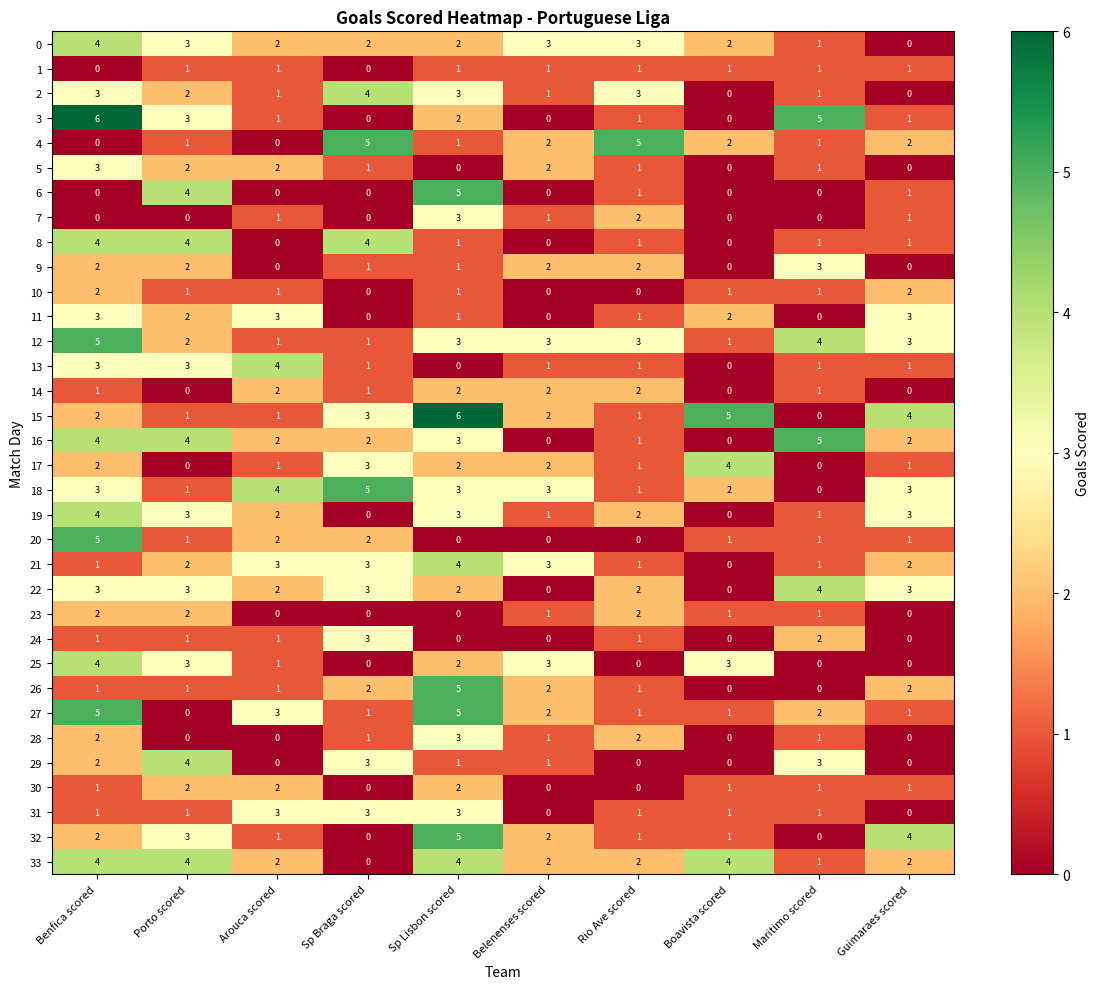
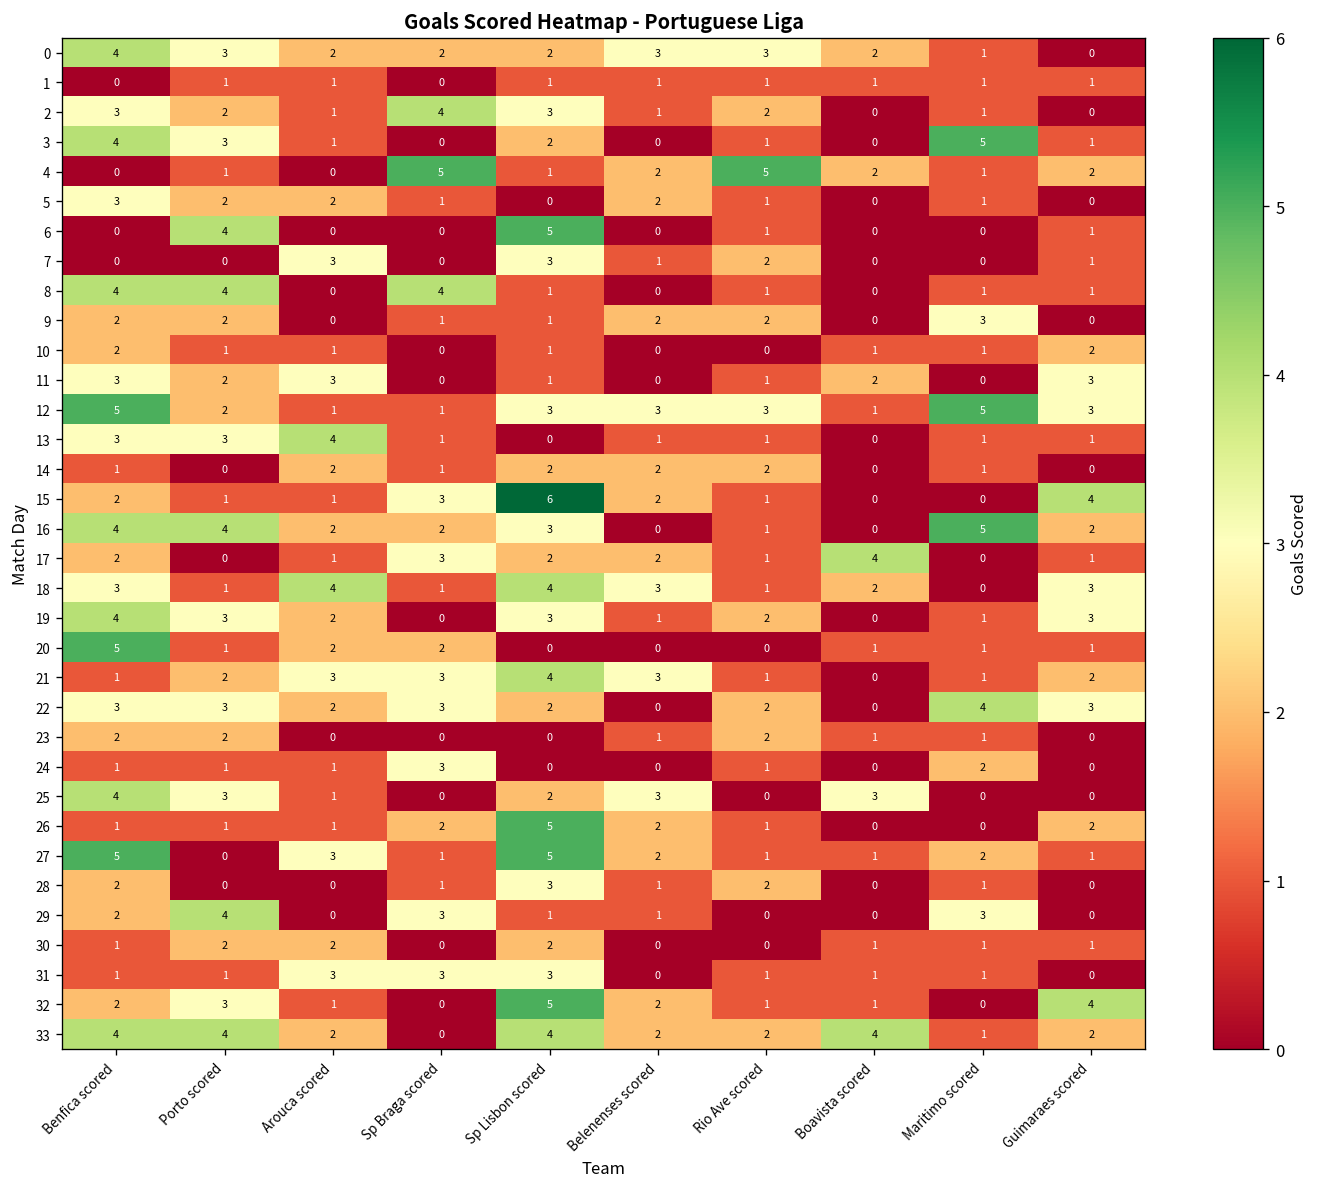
  {
    "2": {
      "Benfica scored": 3,
      "Porto scored": 2,
      "Arouca scored": 1,
      "Sp Braga scored": 4,
      "Sp Lisbon scored": 3,
      "Belenenses scored": 1,
-     "Rio Ave scored": 3,
+     "Rio Ave scored": 2,
      "Boavista scored": 0,
      "Maritimo scored": 1,
      "Guimaraes scored": 0
    },
    "3": {
-     "Benfica scored": 6,
+     "Benfica scored": 4,
      "Porto scored": 3,
      "Arouca scored": 1,
      "Sp Braga scored": 0,
      "Sp Lisbon scored": 2,
      "Belenenses scored": 0,
      "Rio Ave scored": 1,
      "Boavista scored": 0,
      "Maritimo scored": 5,
      "Guimaraes scored": 1
    },
    "7": {
      "Benfica scored": 0,
      "Porto scored": 0,
-     "Arouca scored": 1,
+     "Arouca scored": 3,
      "Sp Braga scored": 0,
      "Sp Lisbon scored": 3,
      "Belenenses scored": 1,
      "Rio Ave scored": 2,
      "Boavista scored": 0,
      "Maritimo scored": 0,
      "Guimaraes scored": 1
    },
    "12": {
      "Benfica scored": 5,
      "Porto scored": 2,
      "Arouca scored": 1,
      "Sp Braga scored": 1,
      "Sp Lisbon scored": 3,
      "Belenenses scored": 3,
      "Rio Ave scored": 3,
      "Boavista scored": 1,
-     "Maritimo scored": 4,
+     "Maritimo scored": 5,
      "Guimaraes scored": 3
    },
    "15": {
      "Benfica scored": 2,
      "Porto scored": 1,
      "Arouca scored": 1,
      "Sp Braga scored": 3,
      "Sp Lisbon scored": 6,
      "Belenenses scored": 2,
      "Rio Ave scored": 1,
-     "Boavista scored": 5,
+     "Boavista scored": 0,
      "Maritimo scored": 0,
      "Guimaraes scored": 4
    },
    "18": {
      "Benfica scored": 3,
      "Porto scored": 1,
      "Arouca scored": 4,
-     "Sp Braga scored": 5,
-     "Sp Lisbon scored": 3,
+     "Sp Braga scored": 1,
+     "Sp Lisbon scored": 4,
      "Belenenses scored": 3,
      "Rio Ave scored": 1,
      "Boavista scored": 2,
      "Maritimo scored": 0,
      "Guimaraes scored": 3
    }
  }
